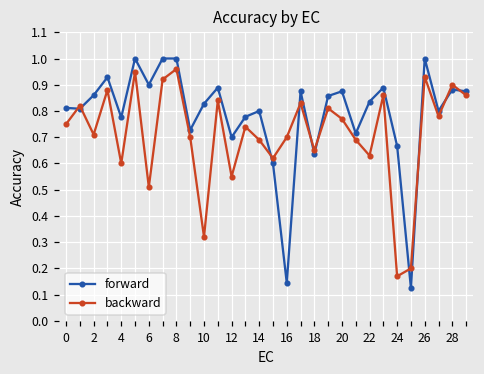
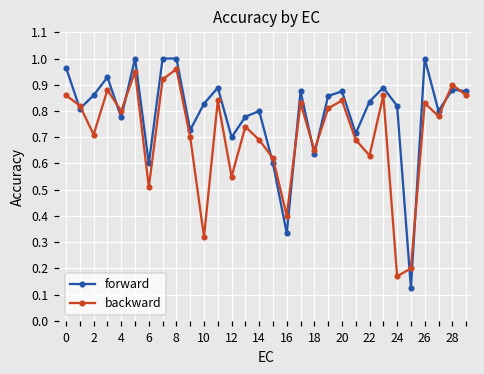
  {
    "forward": {
-     "0": 0.81,
+     "0": 0.97,
      "2": 0.86,
      "4": 0.78,
-     "6": 0.9,
+     "6": 0.6,
      "8": 1.00,
      "10": 0.83,
      "12": 0.70,
      "14": 0.80,
-     "16": 0.15,
+     "16": 0.33,
      "18": 0.64,
      "20": 0.88,
      "22": 0.84,
-     "24": 0.67,
+     "24": 0.82,
      "26": 1.00,
      "28": 0.88
    },
    "backward": {
-     "0": 0.75,
+     "0": 0.86,
      "2": 0.71,
-     "4": 0.6,
+     "4": 0.8,
      "6": 0.51,
      "8": 0.96,
      "10": 0.32,
      "12": 0.55,
      "14": 0.69,
-     "16": 0.7,
+     "16": 0.4,
      "18": 0.65,
-     "20": 0.77,
+     "20": 0.84,
      "22": 0.63,
      "24": 0.17,
-     "26": 0.93,
+     "26": 0.83,
      "28": 0.90
    }
  }
